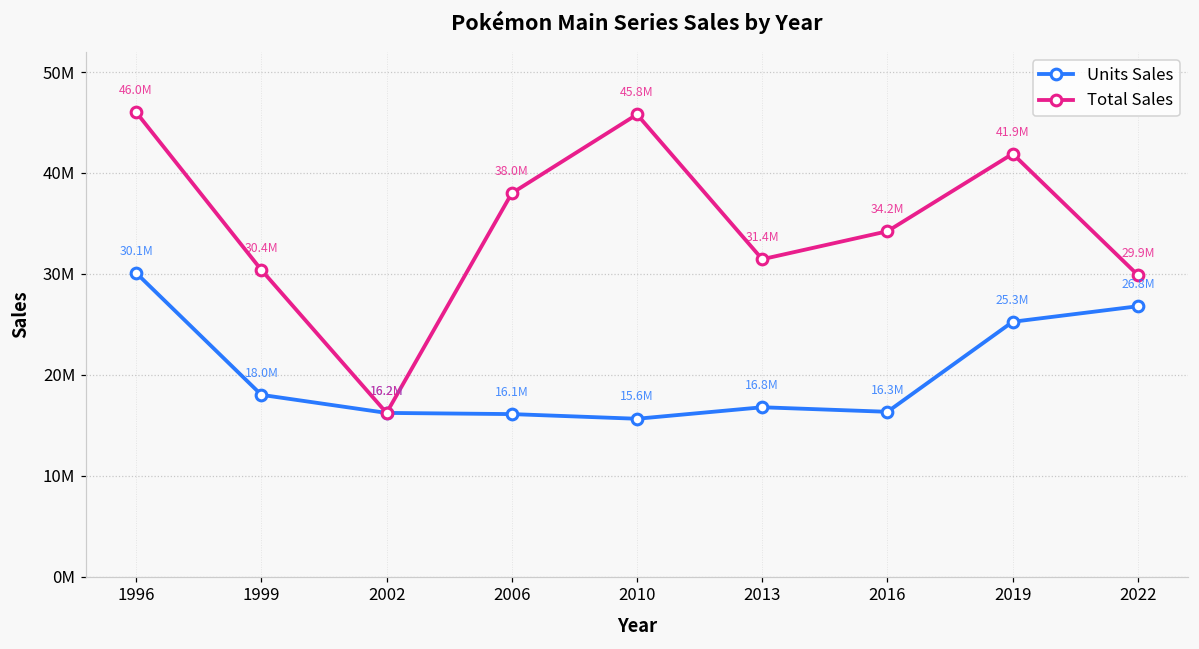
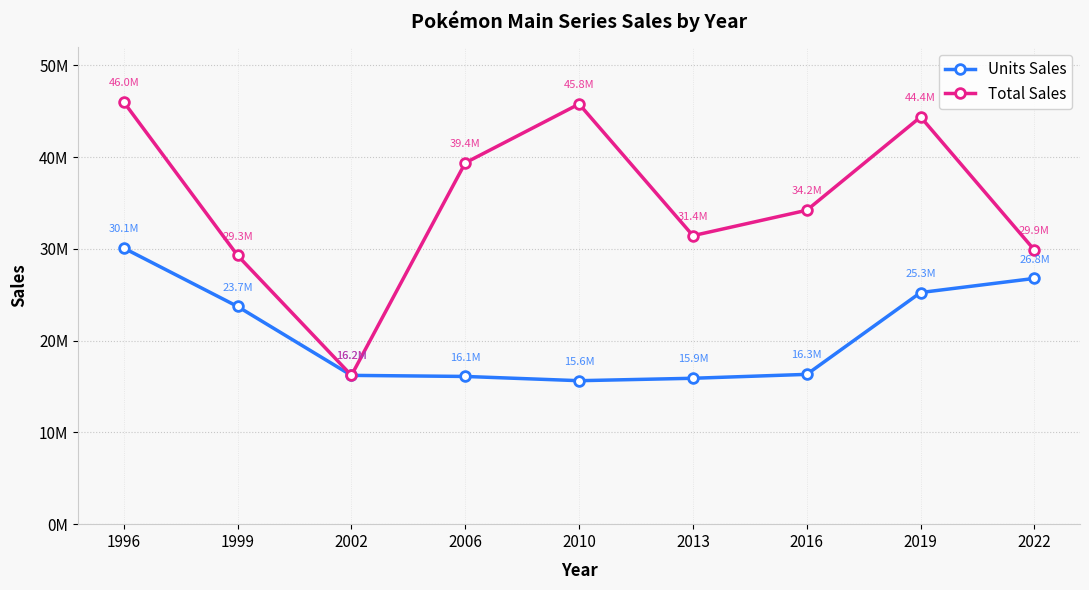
  {
    "Units Sales": {
      "1996": "30.1M",
-     "1999": "18.0M",
+     "1999": "23.7M",
      "2006": "16.1M",
      "2010": "15.6M",
-     "2013": "16.8M",
+     "2013": "15.9M",
      "2016": "16.3M",
      "2019": "25.3M",
      "2022": "26.8M"
    },
    "Total Sales": {
      "1996": "46.0M",
-     "1999": "30.4M",
-     "2006": "38.0M",
+     "1999": "29.3M",
+     "2006": "39.4M",
      "2010": "45.8M",
      "2013": "31.4M",
      "2016": "34.2M",
-     "2019": "41.9M",
+     "2019": "44.4M",
      "2022": "29.9M"
    }
  }
